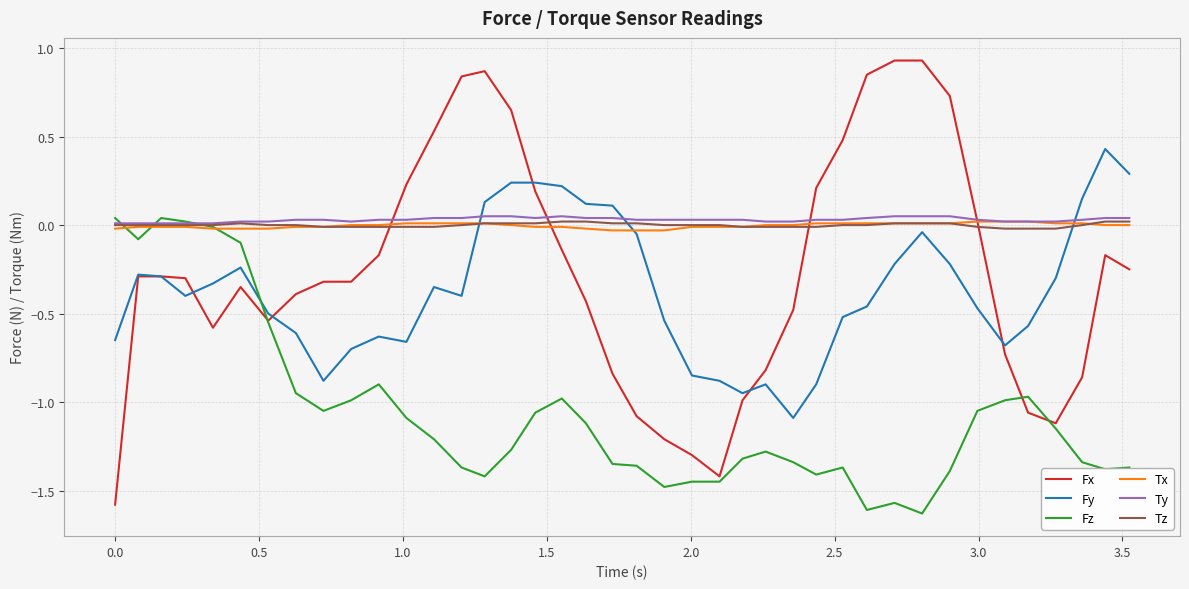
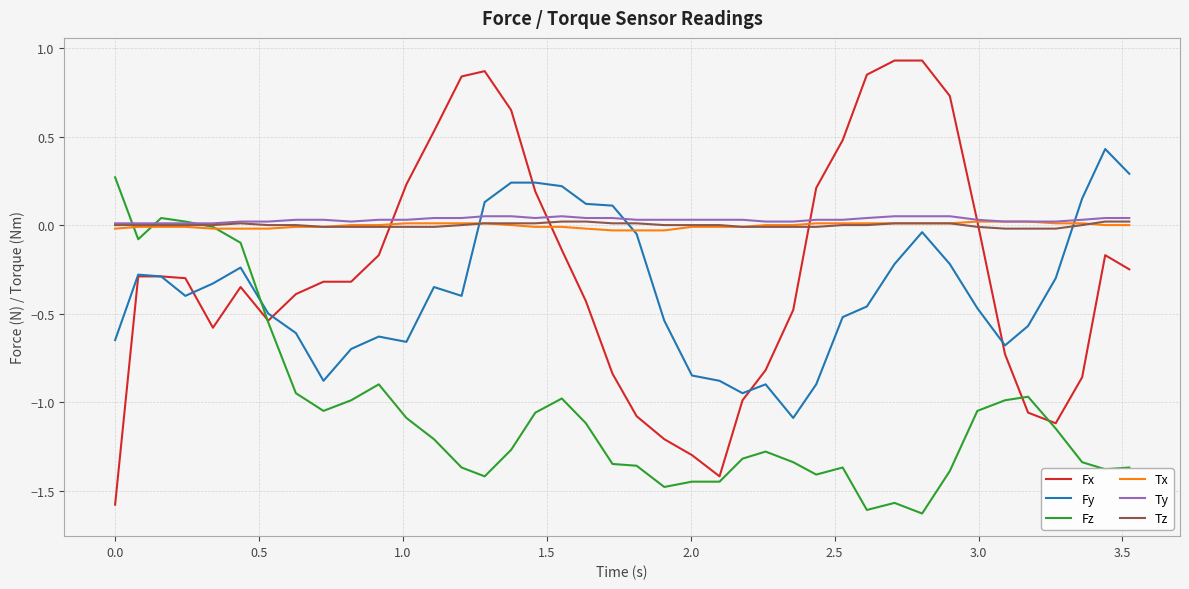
  {
    "Fx": {
      "0.0": -1.58
    },
    "Fy": {
      "0.0": -0.65
    },
    "Fz": {
-     "0.0": 0.04
+     "0.0": 0.27
    },
    "Tx": {
      "0.0": -0.02
    }
  }
